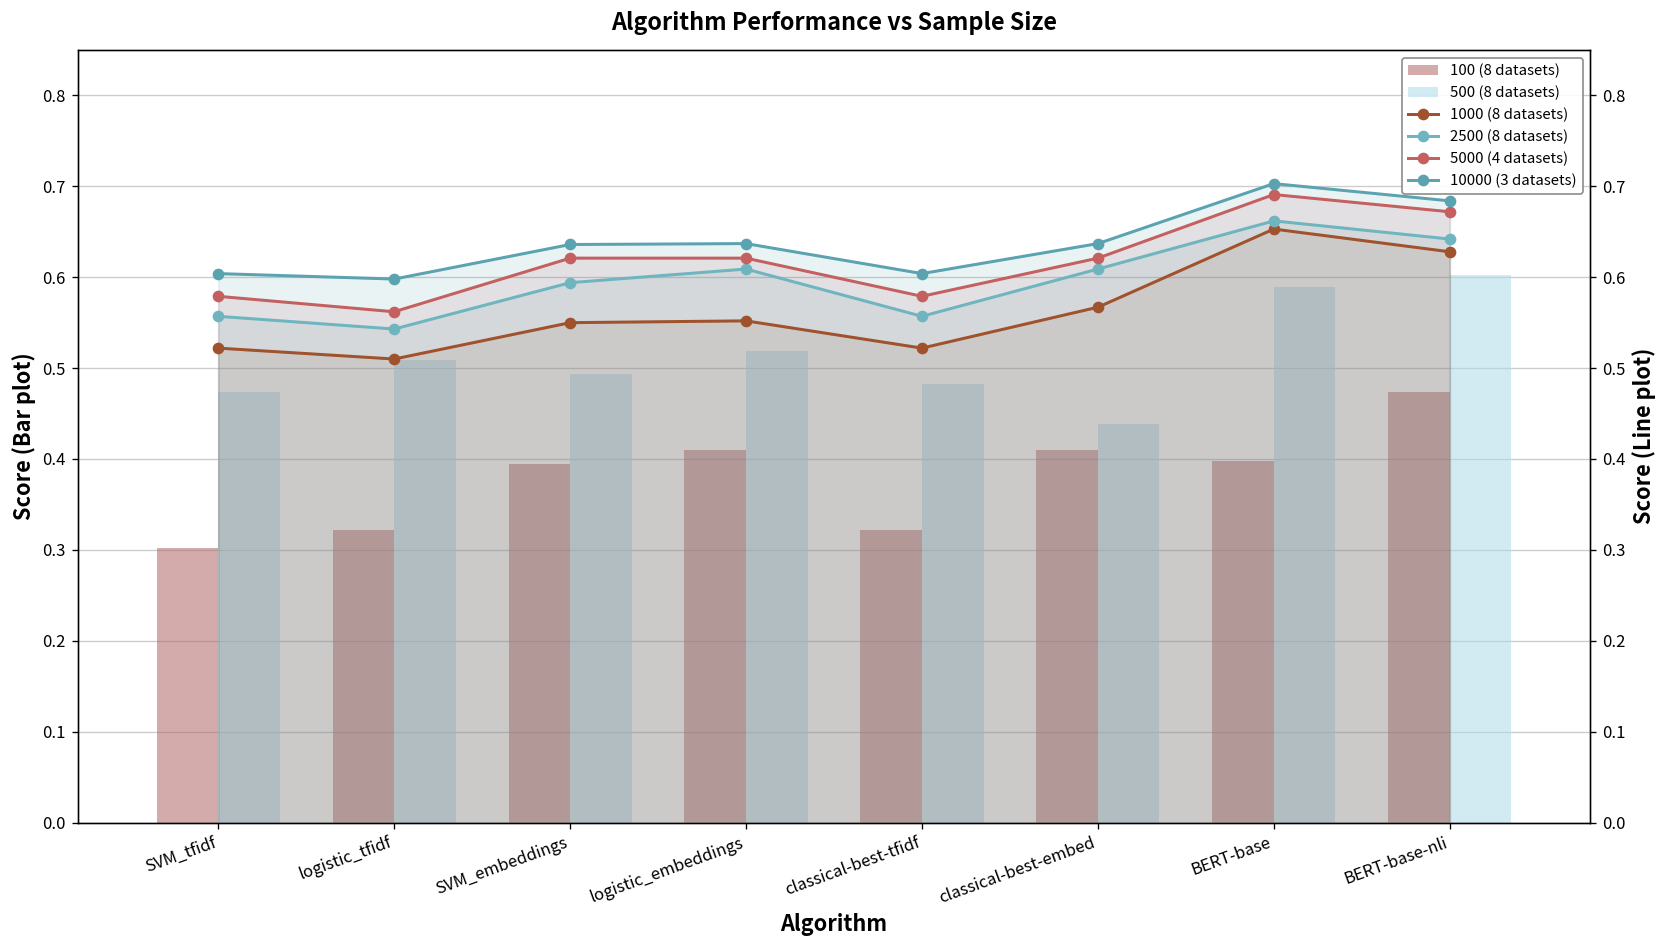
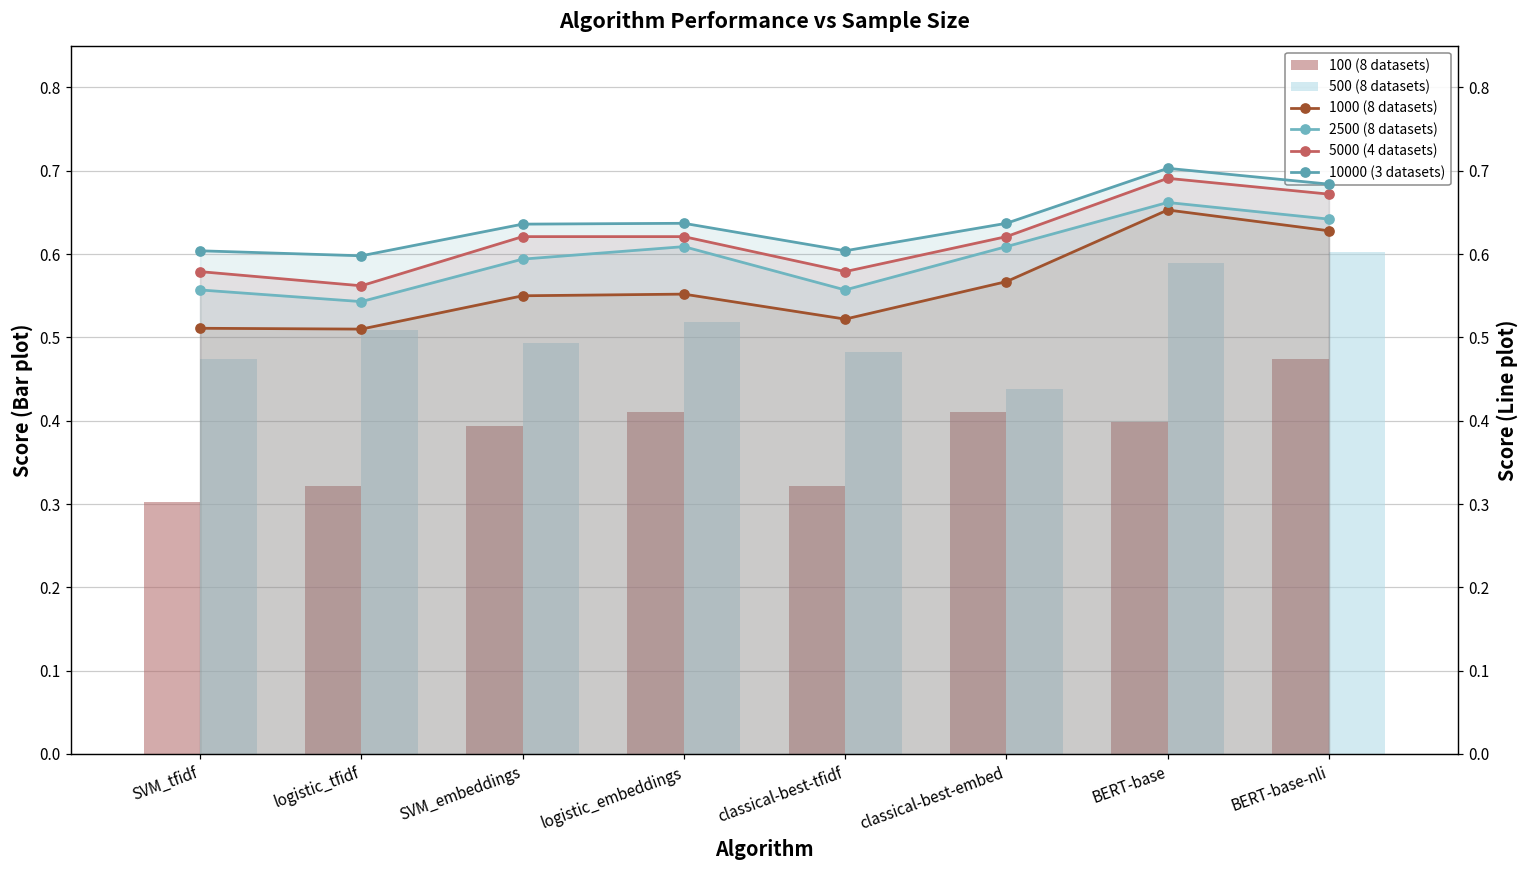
  {
    "500 (8 datasets)": {
      "SVM_tfidf": 0.47,
      "logistic_tfidf": 0.51,
      "SVM_embeddings": 0.49,
      "logistic_embeddings": 0.52,
      "classical-best-tfidf": 0.48,
      "classical-best-embed": 0.44,
      "BERT-base": 0.59,
      "BERT-base-nli": 0.60
    },
    "1000 (8 datasets)": {
-     "SVM_tfidf": 0.52,
+     "SVM_tfidf": 0.51,
      "logistic_tfidf": 0.51,
      "SVM_embeddings": 0.55,
      "logistic_embeddings": 0.55,
      "classical-best-tfidf": 0.52,
      "classical-best-embed": 0.57,
      "BERT-base": 0.65,
      "BERT-base-nli": 0.63
    }
  }
